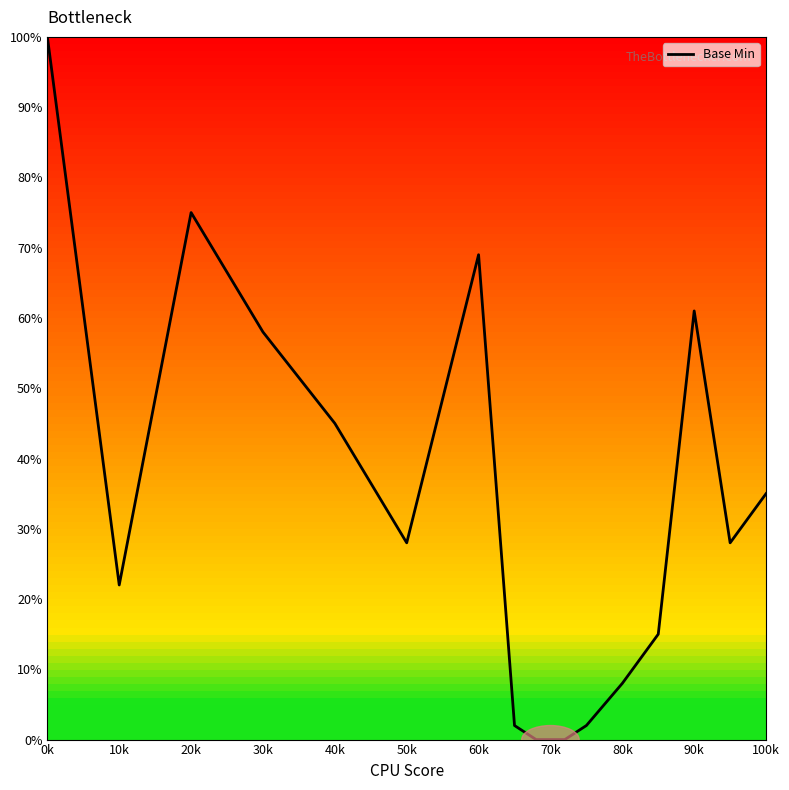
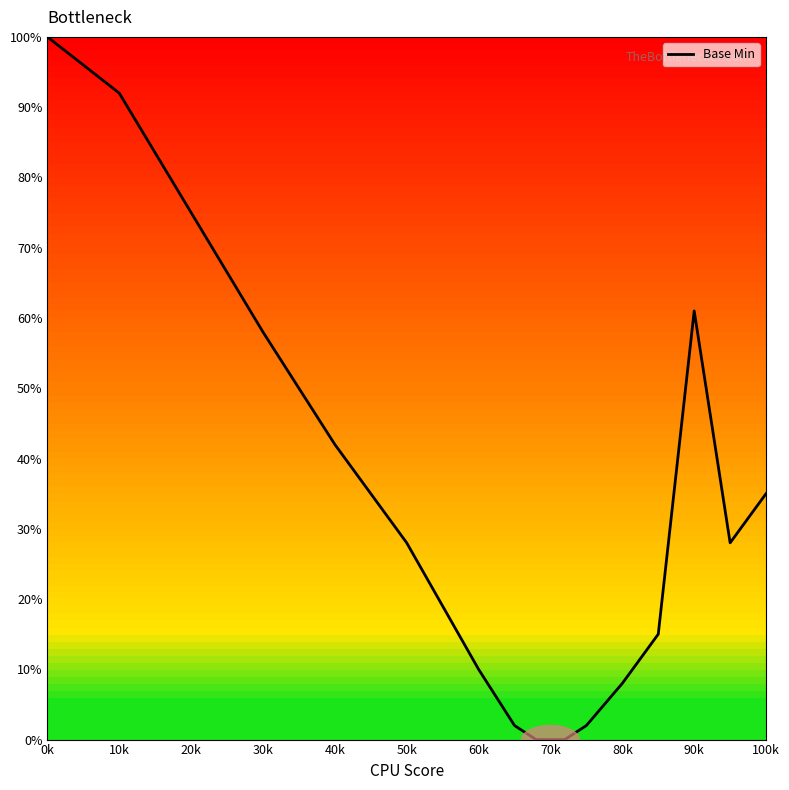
  {
    "0k": "100%",
-   "10k": "22%",
+   "10k": "92%",
    "20k": "75%",
    "30k": "58%",
-   "40k": "45%",
+   "40k": "42%",
    "50k": "28%",
-   "60k": "69%",
+   "60k": "10%",
    "80k": "8%",
    "90k": "61%",
    "100k": "35%"
  }
